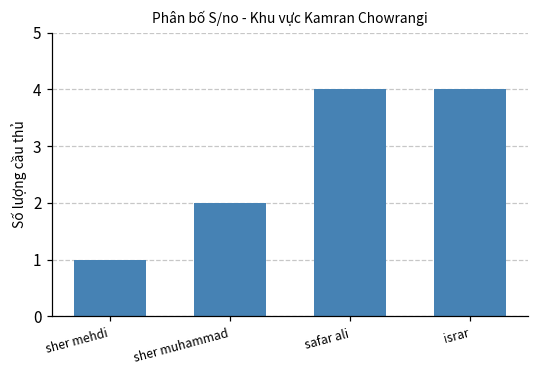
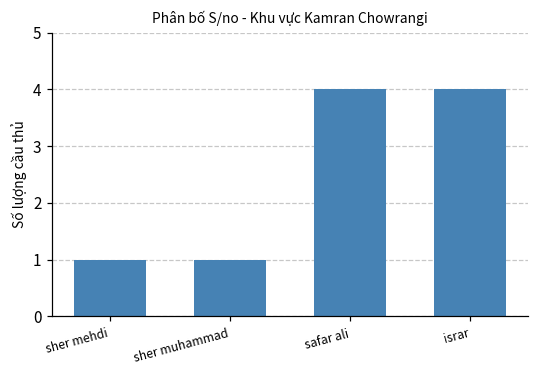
  {
    "sher mehdi": 1,
-   "sher muhammad": 2,
+   "sher muhammad": 1,
    "safar ali": 4,
    "israr": 4
  }
